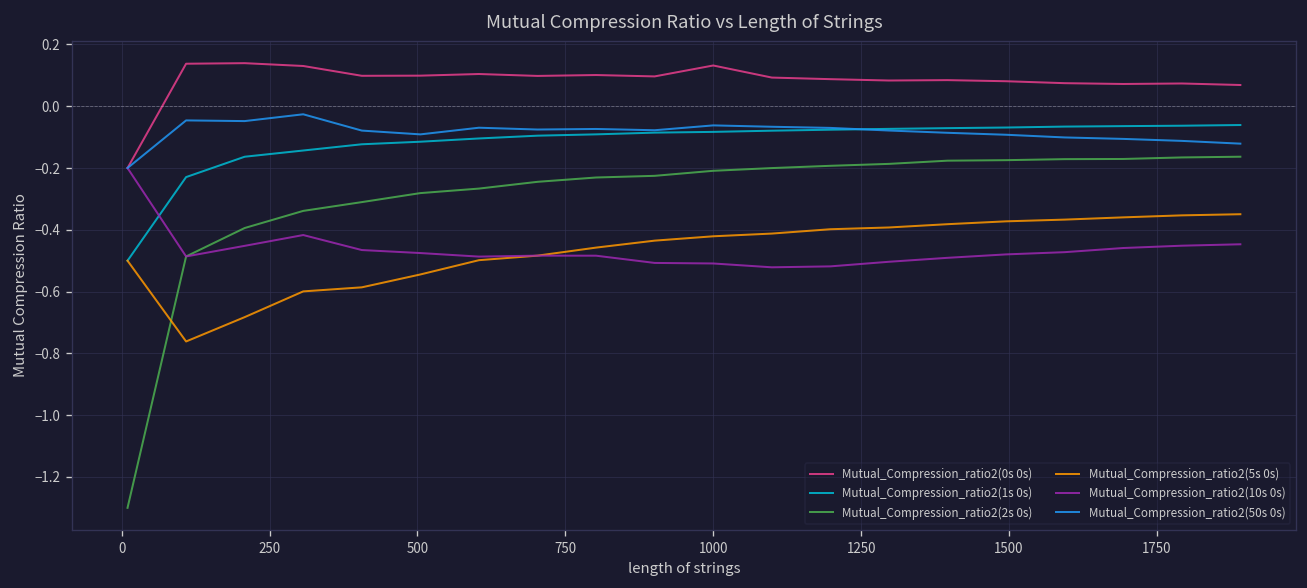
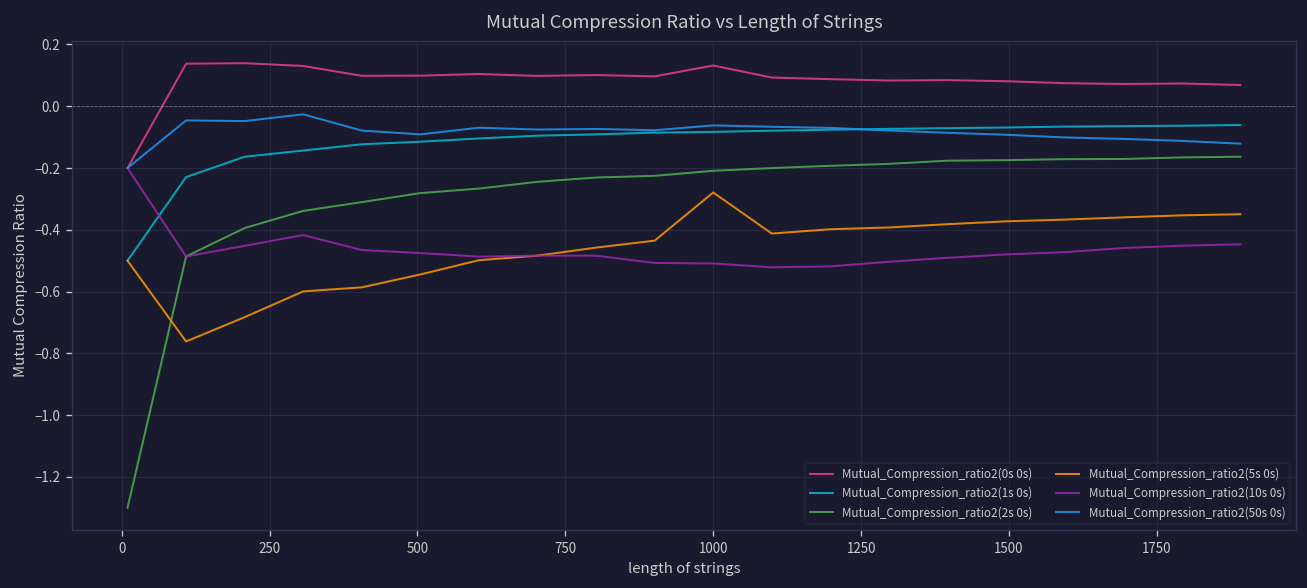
  {
    "Mutual_Compression_ratio2(0s 0s)": {
      "1000": 0.13
    },
    "Mutual_Compression_ratio2(2s 0s)": {
      "1000": -0.21
    },
    "Mutual_Compression_ratio2(5s 0s)": {
-     "1000": -0.42
+     "1000": -0.28
    },
    "Mutual_Compression_ratio2(10s 0s)": {
      "1000": -0.51
    }
  }
